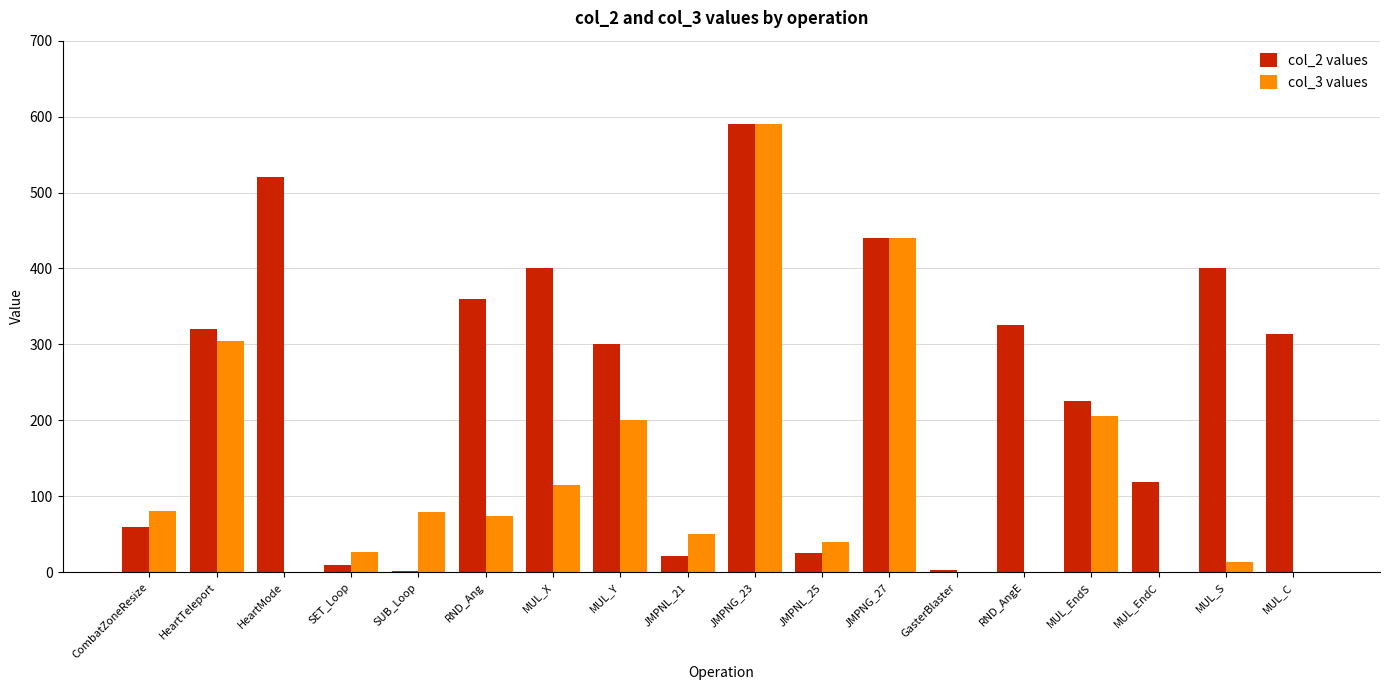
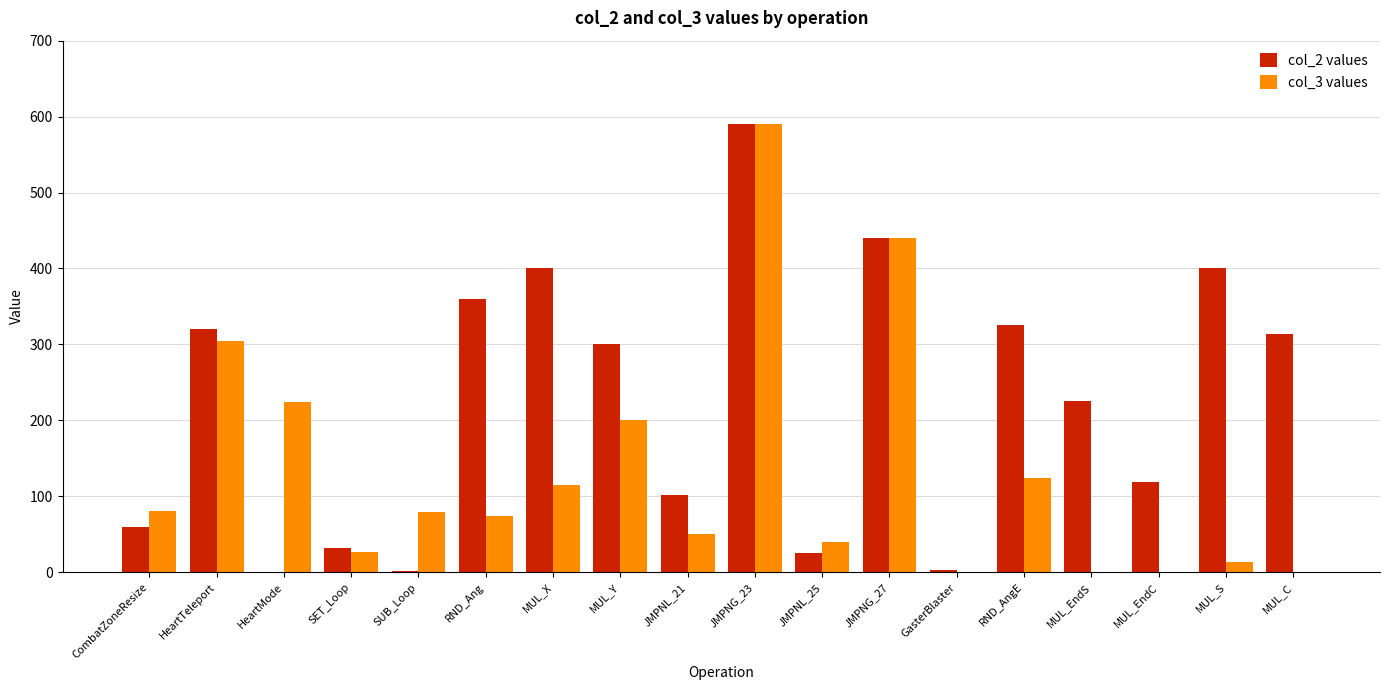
  {
    "col_2 values": {
      "CombatZoneResize": 60,
      "HeartTeleport": 320,
-     "HeartMode": 520,
-     "SET_Loop": 10,
+     "HeartMode": 0,
+     "SET_Loop": 30,
      "RND_Ang": 360,
      "MUL_X": 400,
      "MUL_Y": 300,
-     "JMPNL_21": 20,
+     "JMPNL_21": 100,
      "JMPNG_23": 590,
      "JMPNL_25": 30,
      "JMPNG_27": 440,
      "RND_AngE": 330,
      "MUL_EndS": 230,
      "MUL_EndC": 120,
      "MUL_S": 400,
      "MUL_C": 310
    },
    "col_3 values": {
      "CombatZoneResize": 80,
      "HeartTeleport": 300,
-     "HeartMode": 0,
+     "HeartMode": 220,
      "SET_Loop": 30,
      "SUB_Loop": 80,
      "RND_Ang": 70,
      "MUL_X": 120,
      "MUL_Y": 200,
      "JMPNL_21": 50,
      "JMPNG_23": 590,
      "JMPNL_25": 40,
      "JMPNG_27": 440,
      "GasterBlaster": 0,
-     "RND_AngE": 0,
-     "MUL_EndS": 210,
+     "RND_AngE": 120,
+     "MUL_EndS": 0,
      "MUL_EndC": 0,
      "MUL_S": 10,
      "MUL_C": 0
    }
  }
